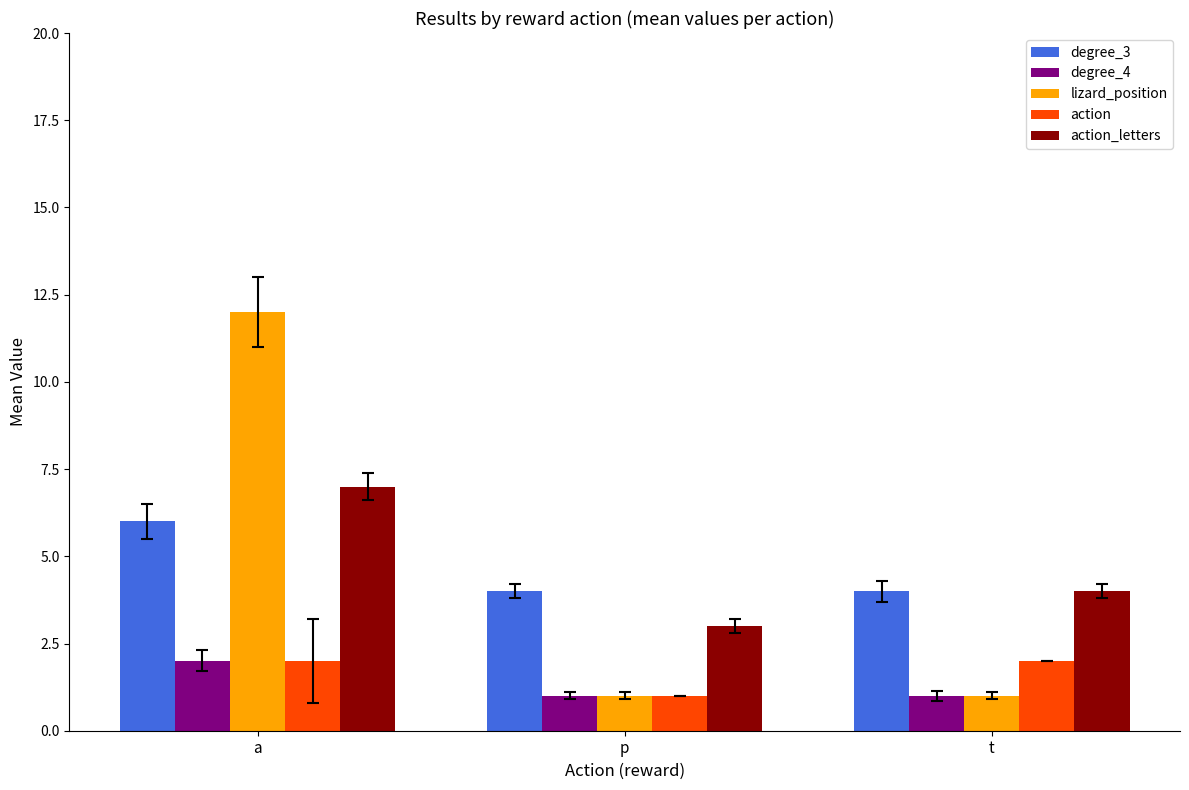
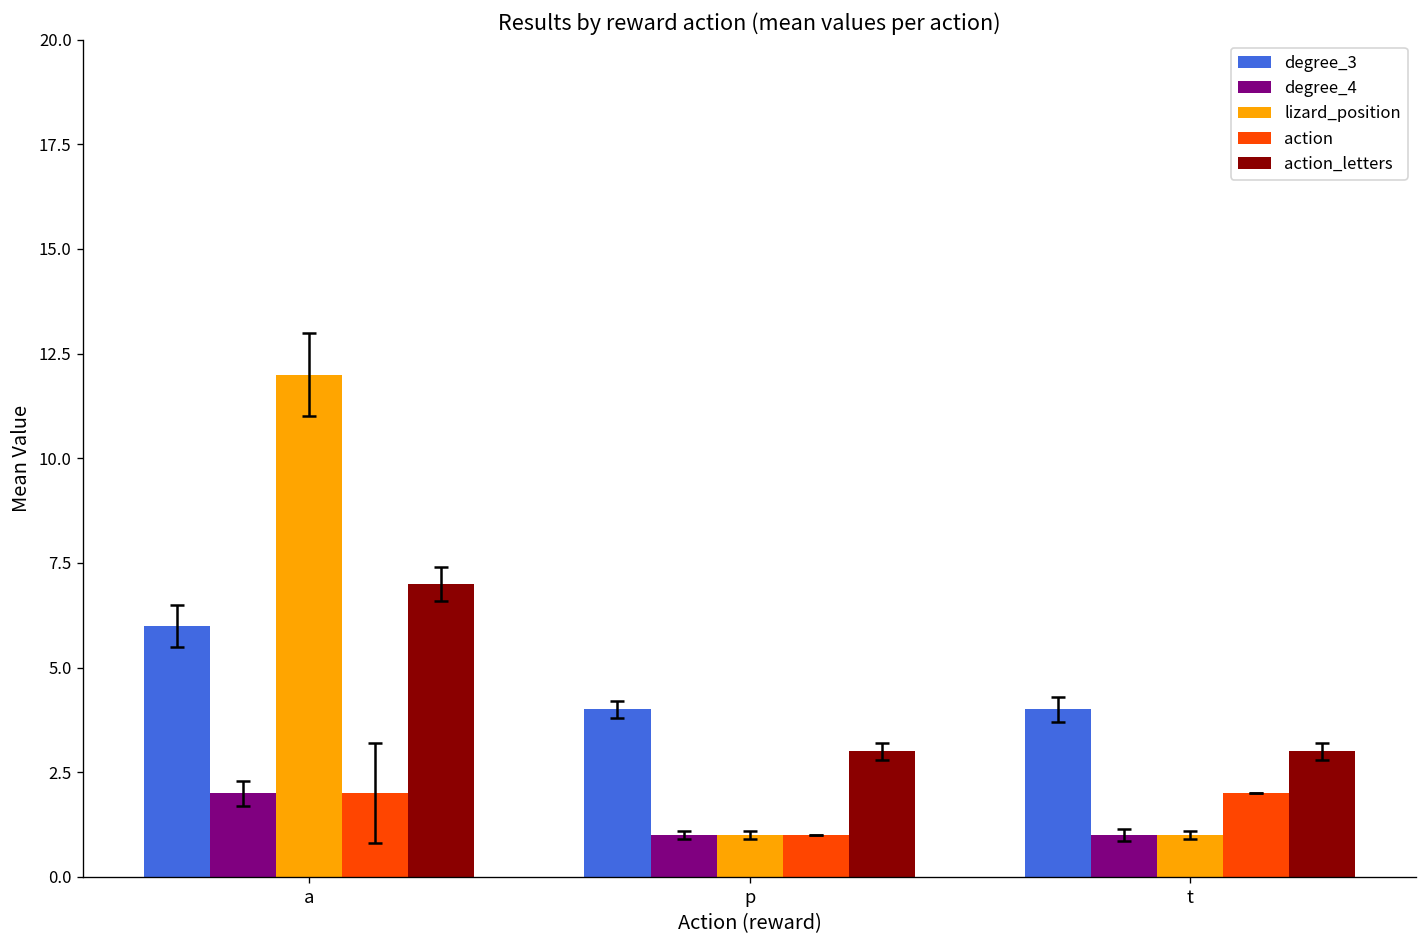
  {
    "degree_4": {
      "a": 2,
      "p": 1,
      "t": 1
    },
    "lizard_position": {
      "a": 12,
      "p": 1,
      "t": 1
    },
    "action": {
      "a": 2,
      "p": 1,
      "t": 2
    },
    "action_letters": {
      "a": 7,
      "p": 3,
-     "t": 4
+     "t": 3
    }
  }
